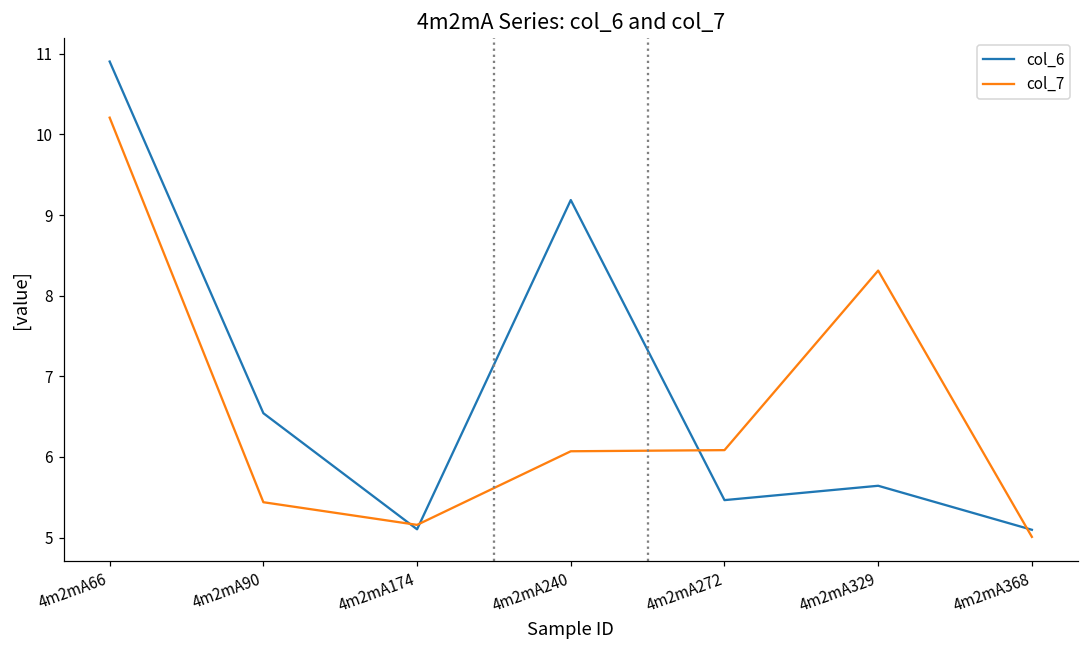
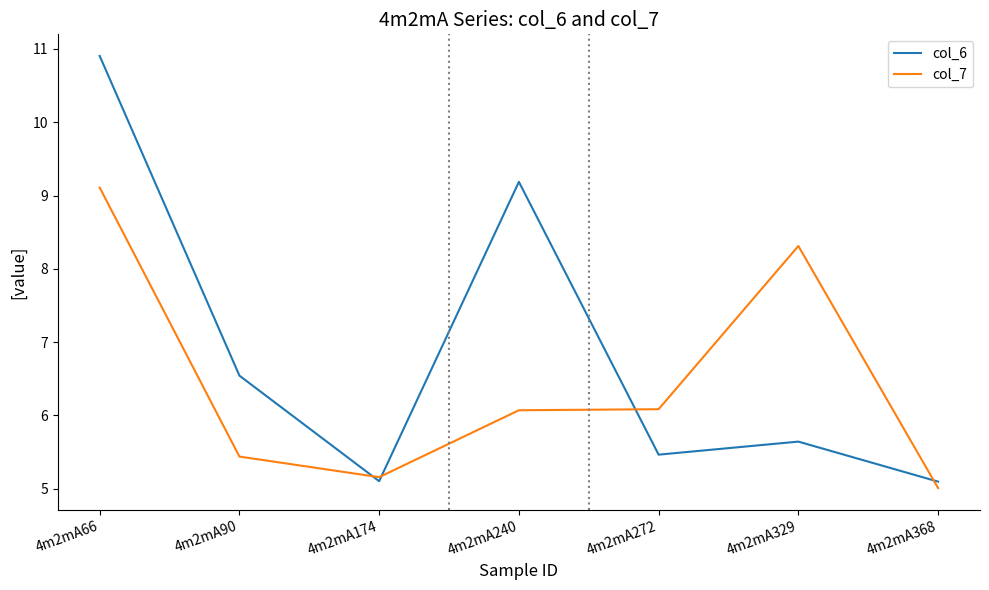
  {
    "col_6": {
      "4m2mA66": 10.9,
      "4m2mA90": 6.5,
      "4m2mA174": 5.1,
      "4m2mA240": 9.2,
      "4m2mA272": 5.5,
      "4m2mA329": 5.6,
      "4m2mA368": 5.1
    },
    "col_7": {
-     "4m2mA66": 10.2,
+     "4m2mA66": 9.1,
      "4m2mA90": 5.4,
      "4m2mA174": 5.2,
      "4m2mA240": 6.1,
      "4m2mA272": 6.1,
      "4m2mA329": 8.3,
      "4m2mA368": 5.0
    }
  }
